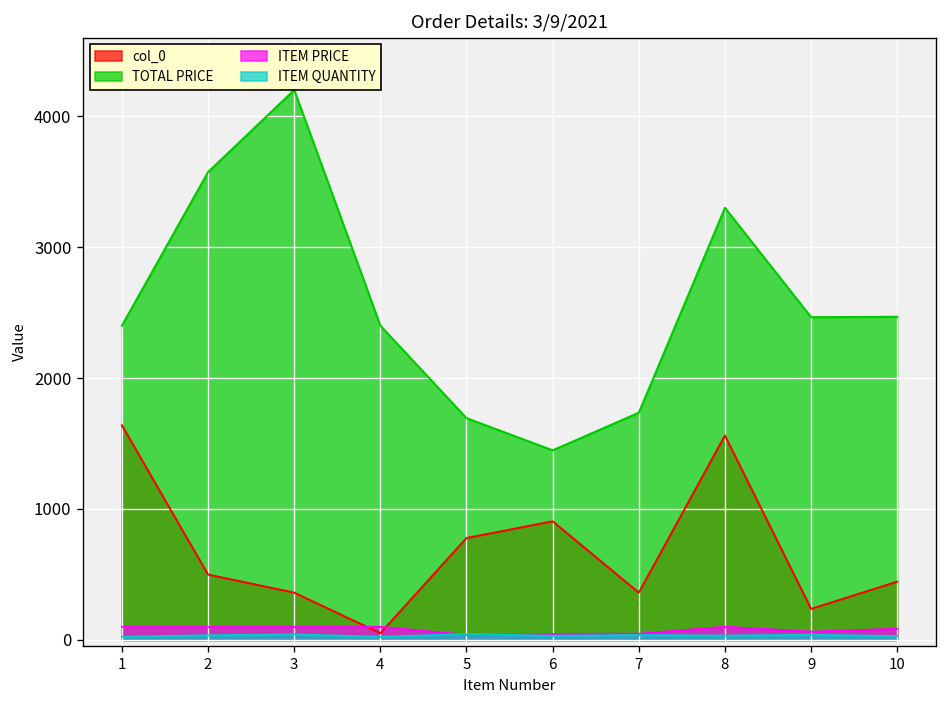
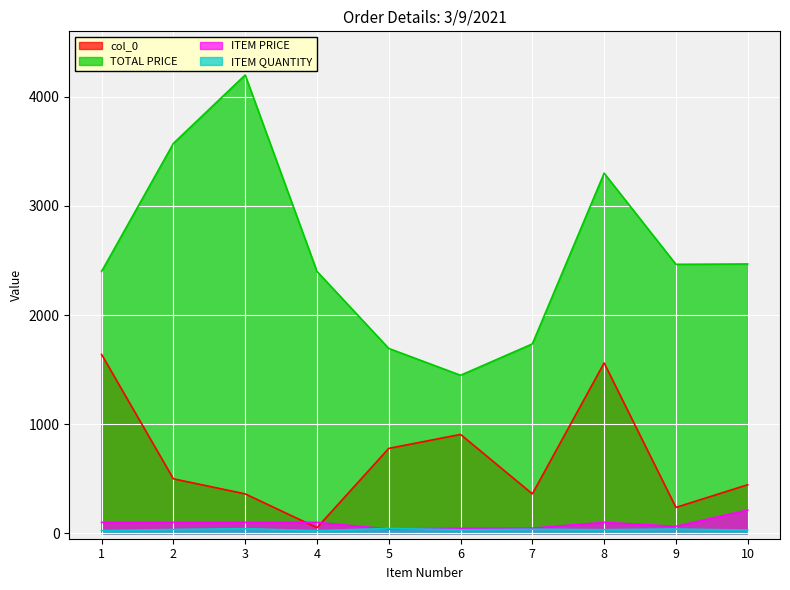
  {
    "col_0": {
      "1": 1640,
      "2": 500,
      "3": 360,
      "4": 50,
      "5": 780,
      "6": 910,
      "7": 360,
      "8": 1560,
      "9": 240,
      "10": 450
    },
    "TOTAL PRICE": {
      "1": 2400,
      "2": 3570,
      "3": 4200,
      "4": 2400,
      "5": 1690,
      "6": 1450,
      "7": 1740,
      "8": 3300,
      "9": 2460,
      "10": 2470
    },
    "ITEM PRICE": {
      "1": 100,
      "2": 100,
      "3": 100,
      "4": 100,
      "8": 100,
      "9": 60,
-     "10": 90
+     "10": 210
    },
    "ITEM QUANTITY": {
      "1": 20,
      "2": 40,
      "3": 40,
      "4": 20,
      "8": 30,
      "9": 40,
      "10": 30
    }
  }
